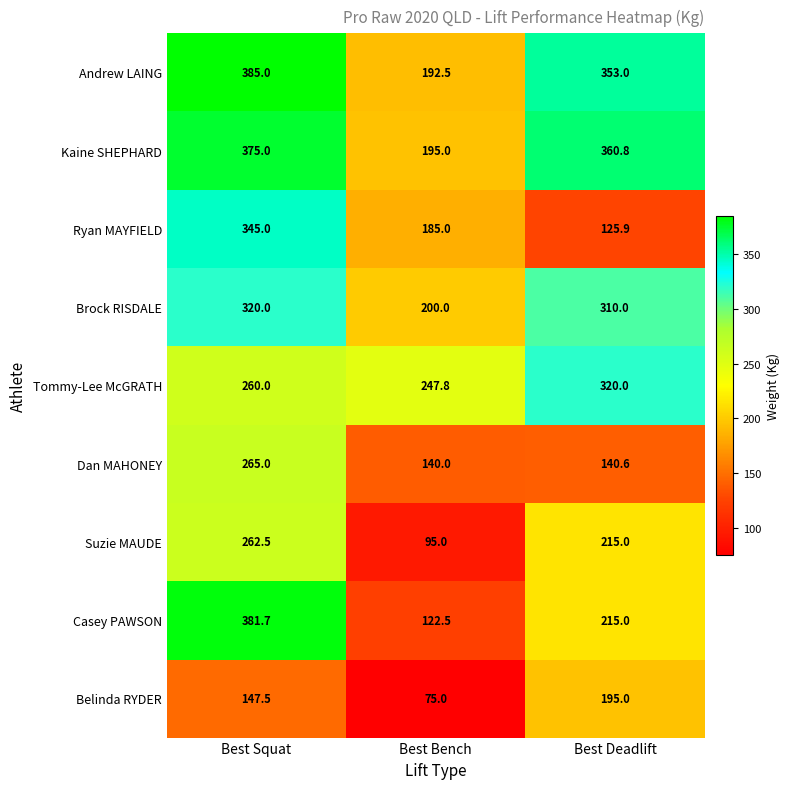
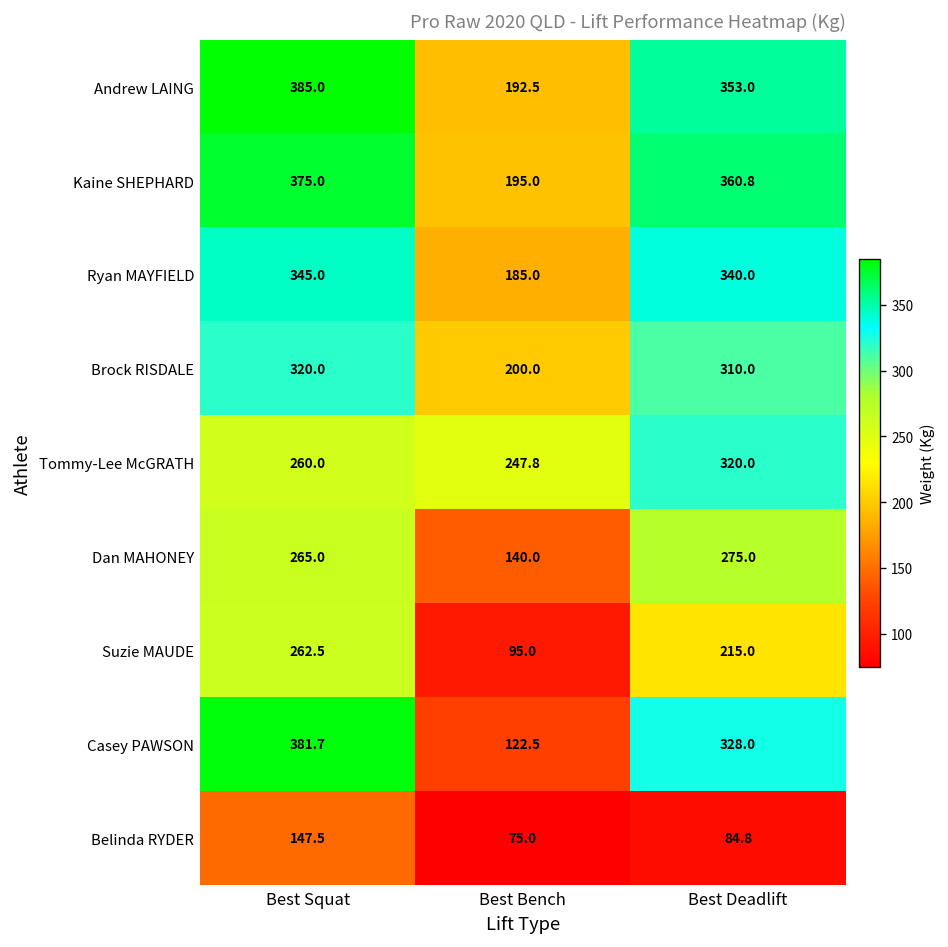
  {
    "Andrew LAING": {
      "Best Squat": 385.0,
      "Best Bench": 192.5,
      "Best Deadlift": 353.0
    },
    "Kaine SHEPHARD": {
      "Best Squat": 375.0,
      "Best Bench": 195.0,
      "Best Deadlift": 360.8
    },
    "Ryan MAYFIELD": {
      "Best Squat": 345.0,
      "Best Bench": 185.0,
-     "Best Deadlift": 125.9
+     "Best Deadlift": 340.0
    },
    "Brock RISDALE": {
      "Best Squat": 320.0,
      "Best Bench": 200.0,
      "Best Deadlift": 310.0
    },
    "Tommy-Lee McGRATH": {
      "Best Squat": 260.0,
      "Best Bench": 247.8,
      "Best Deadlift": 320.0
    },
    "Dan MAHONEY": {
      "Best Squat": 265.0,
      "Best Bench": 140.0,
-     "Best Deadlift": 140.6
+     "Best Deadlift": 275.0
    },
    "Suzie MAUDE": {
      "Best Squat": 262.5,
      "Best Bench": 95.0,
      "Best Deadlift": 215.0
    },
    "Casey PAWSON": {
      "Best Squat": 381.7,
      "Best Bench": 122.5,
-     "Best Deadlift": 215.0
+     "Best Deadlift": 328.0
    },
    "Belinda RYDER": {
      "Best Squat": 147.5,
      "Best Bench": 75.0,
-     "Best Deadlift": 195.0
+     "Best Deadlift": 84.8
    }
  }
